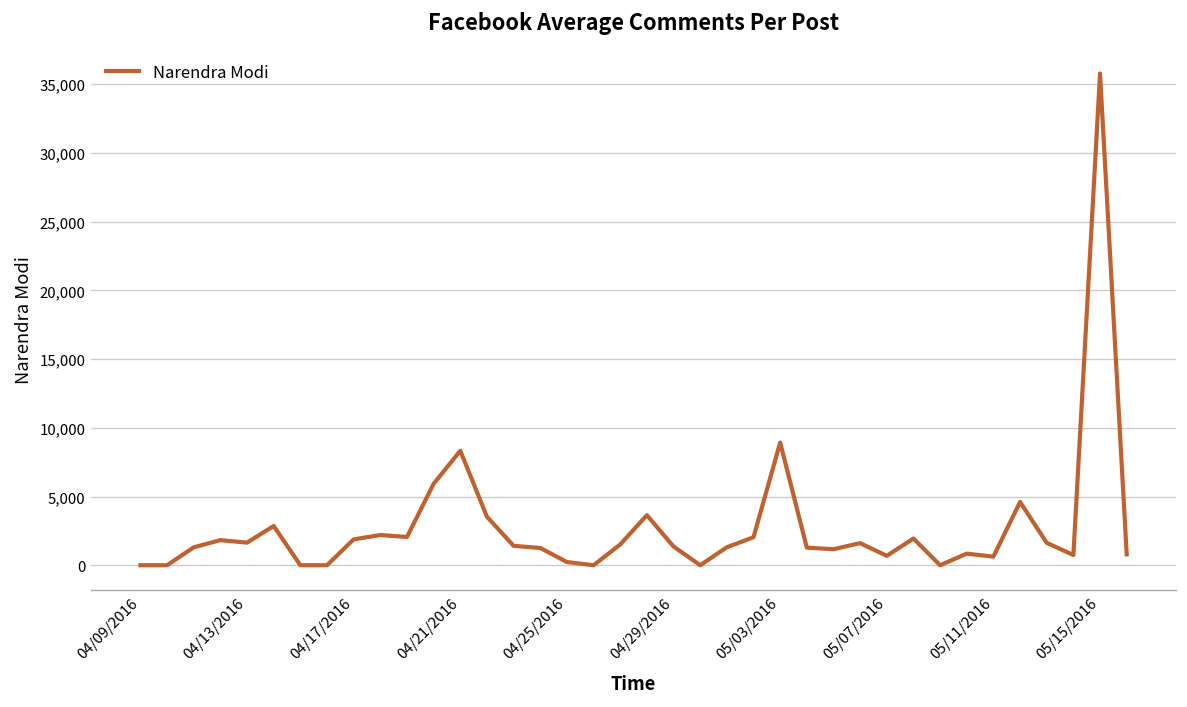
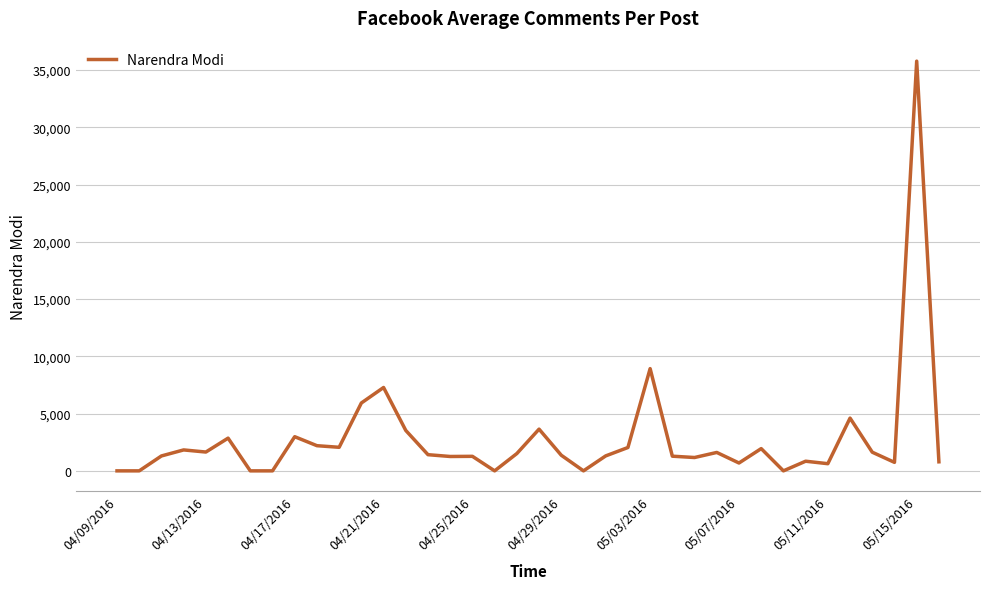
  {
    "04/09/2016": "0",
    "04/13/2016": "1,600",
-   "04/17/2016": "1,900",
-   "04/21/2016": "8,300",
-   "04/25/2016": "200",
+   "04/17/2016": "3,000",
+   "04/21/2016": "7,300",
+   "04/25/2016": "1,300",
    "04/29/2016": "1,400",
    "05/03/2016": "8,900",
    "05/07/2016": "700",
    "05/11/2016": "600",
    "05/15/2016": "35,800"
  }
